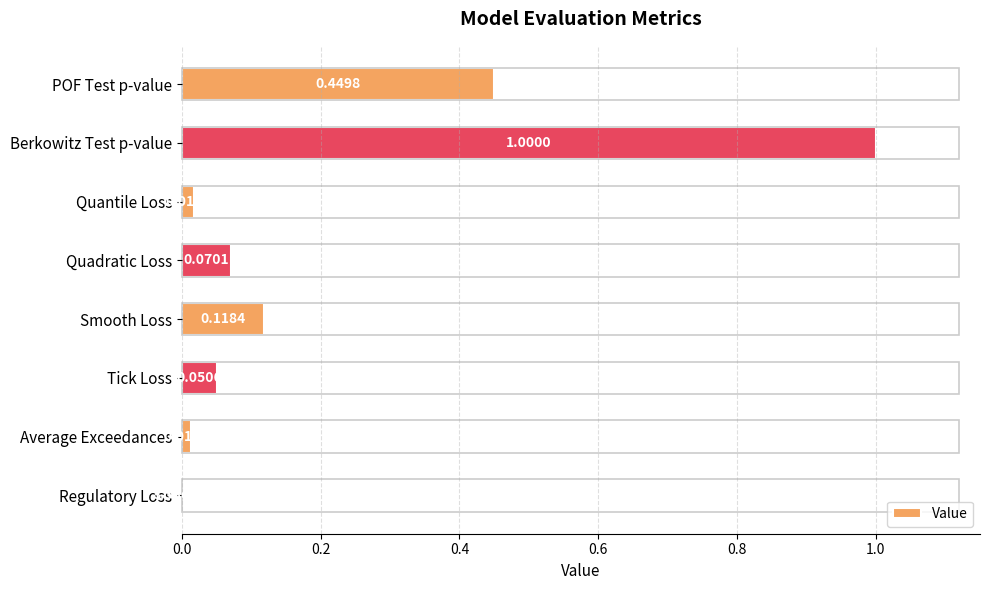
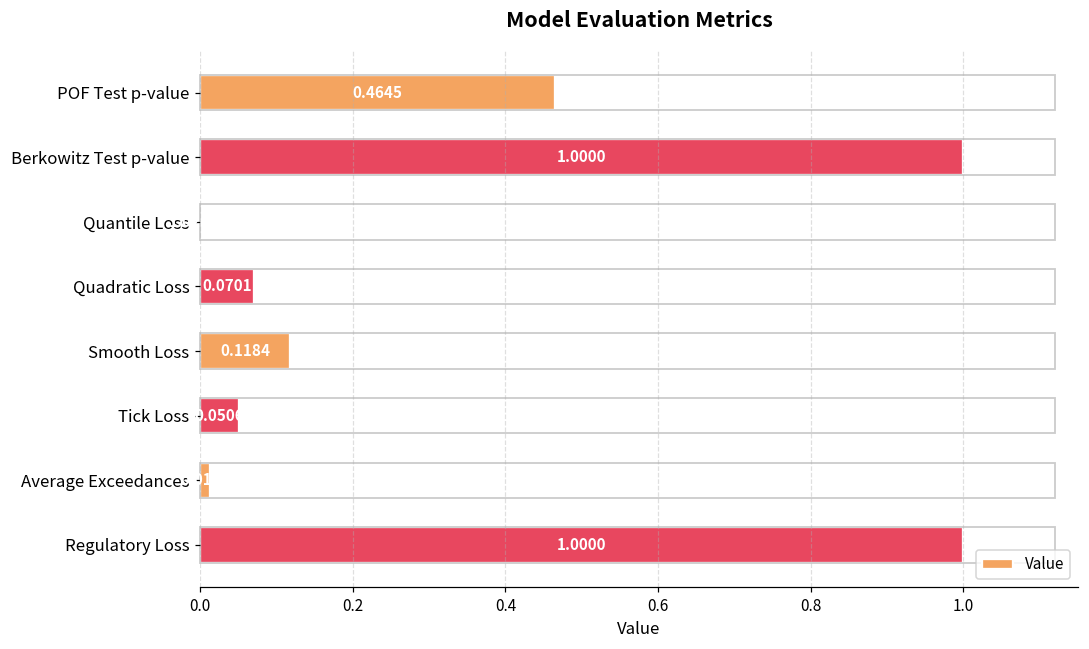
  {
-   "POF Test p-value": 0.4498,
+   "POF Test p-value": 0.4645,
    "Berkowitz Test p-value": 1.0000,
-   "Quantile Loss": 0.02,
+   "Quantile Loss": 0.00,
    "Quadratic Loss": 0.0701,
    "Smooth Loss": 0.1184,
    "Tick Loss": 0.0506,
-   "Regulatory Loss": 0
+   "Regulatory Loss": 1
  }
